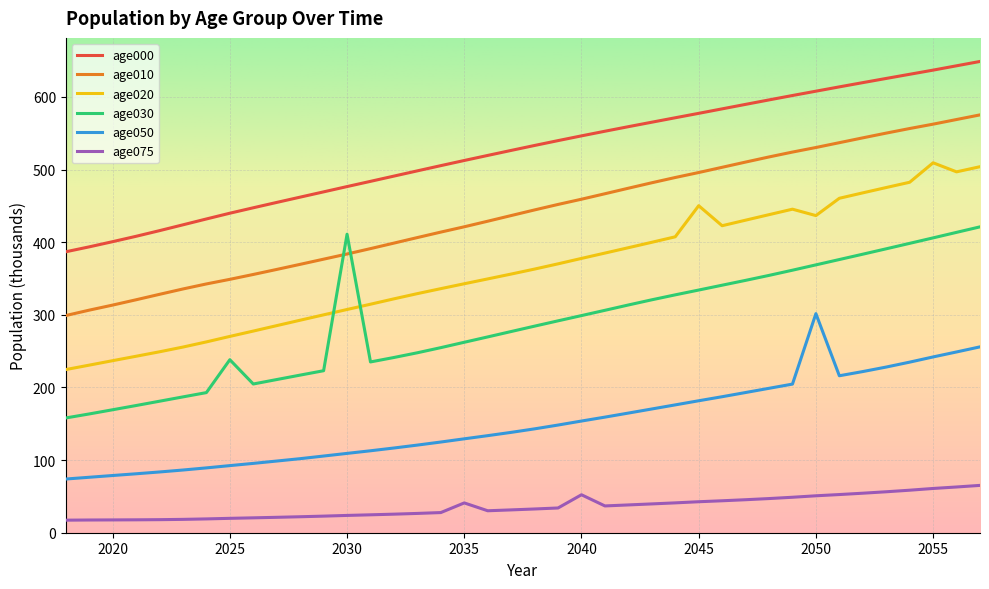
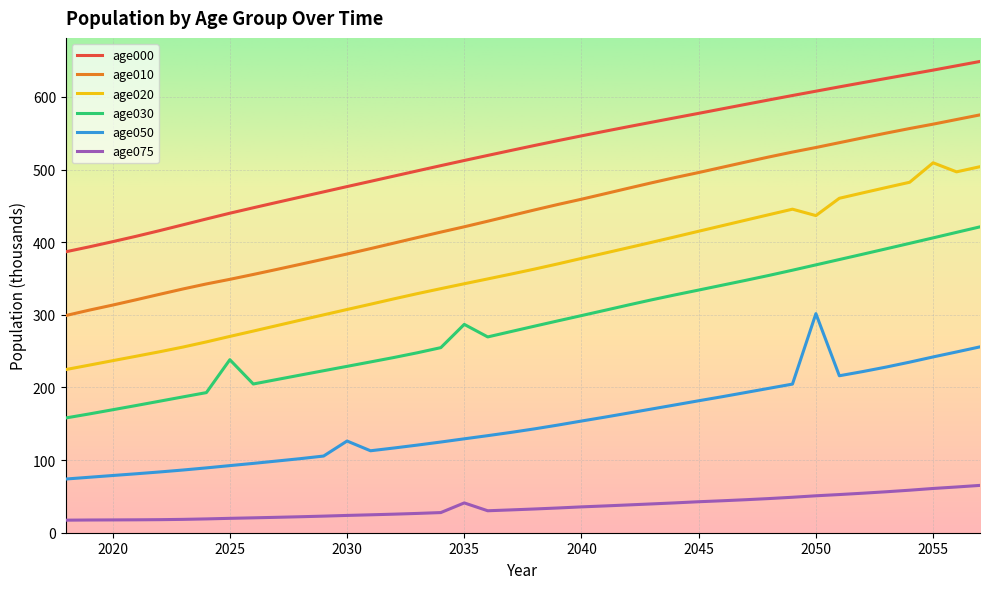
  {
    "age020": {
      "2020": 240,
      "2025": 270,
      "2030": 310,
      "2035": 340,
      "2040": 380,
-     "2045": 450,
+     "2045": 420,
      "2050": 440,
      "2055": 510
    },
    "age030": {
      "2020": 170,
      "2025": 240,
-     "2030": 410,
-     "2035": 260,
+     "2030": 230,
+     "2035": 290,
      "2040": 300,
      "2045": 330,
      "2050": 370,
      "2055": 410
    },
    "age050": {
      "2020": 80,
      "2025": 90,
-     "2030": 110,
+     "2030": 130,
      "2035": 130,
      "2040": 150,
      "2045": 180,
      "2050": 300,
      "2055": 240
    },
    "age075": {
      "2020": 20,
      "2025": 20,
      "2030": 20,
      "2035": 40,
-     "2040": 50,
+     "2040": 40,
      "2045": 40,
      "2050": 50,
      "2055": 60
    }
  }
